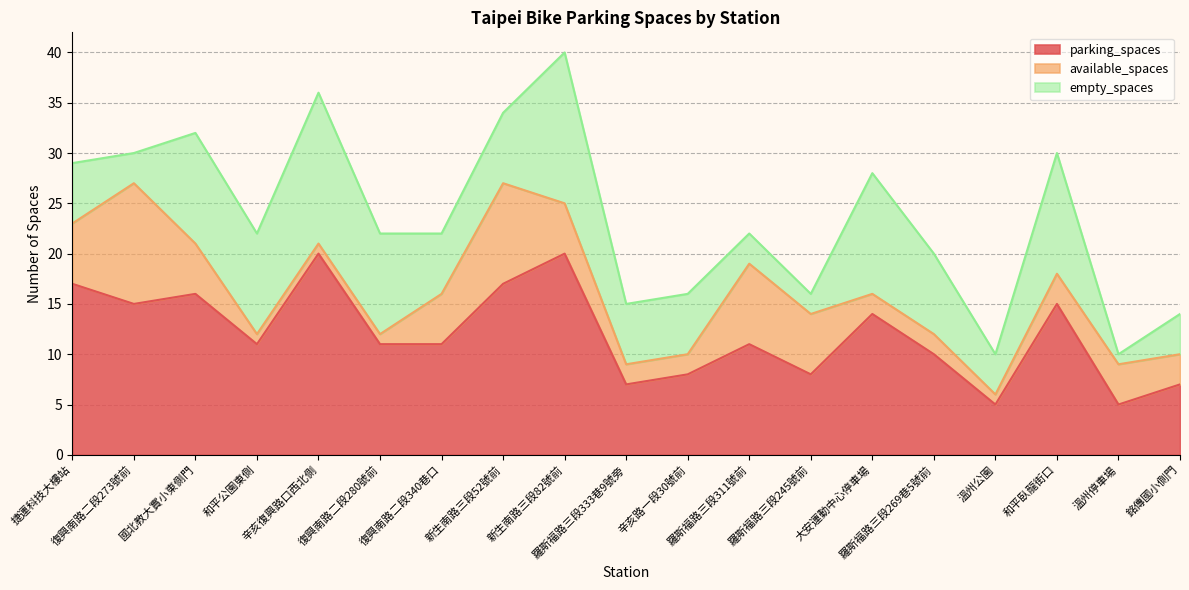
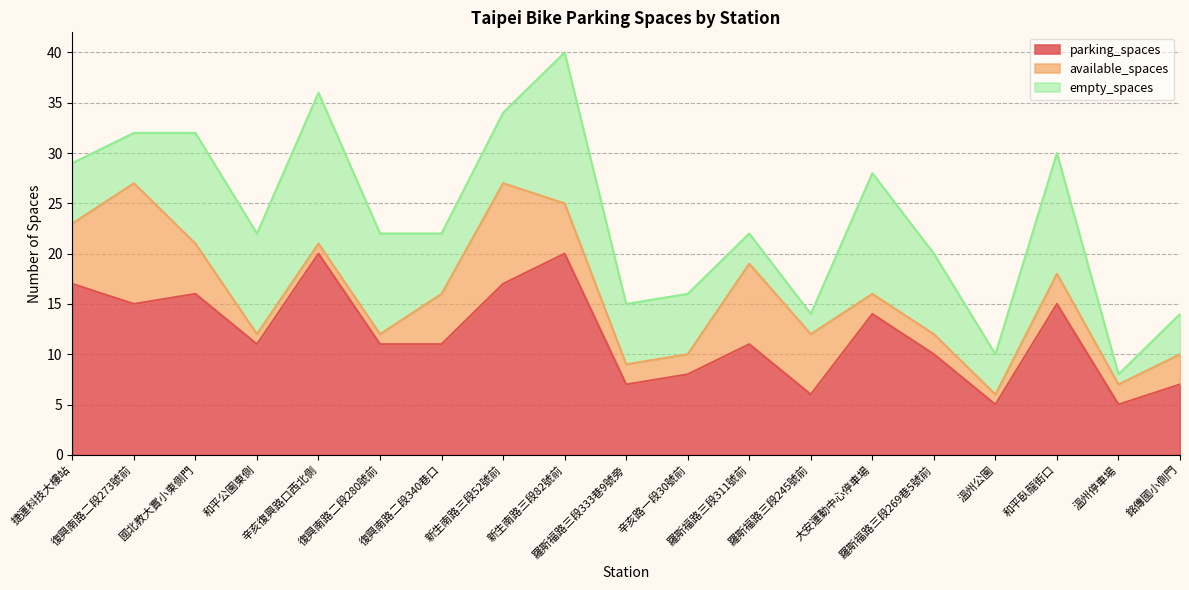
  {
    "parking_spaces": {
      "捷運科技大樓站": 17,
      "復興南路二段273號前": 15,
      "國北教大實小東側門": 16,
      "和平公園東側": 11,
      "辛亥復興路口西北側": 20,
      "復興南路二段280號前": 11,
      "復興南路二段340巷口": 11,
      "新生南路三段52號前": 17,
      "新生南路三段82號前": 20,
      "羅斯福路三段333巷9號旁": 7,
      "辛亥路一段30號前": 8,
      "羅斯福路三段311號前": 11,
-     "羅斯福路三段245號前": 8,
+     "羅斯福路三段245號前": 6,
      "大安運動中心停車場": 14,
      "羅斯福路三段269巷5號前": 10,
      "溫州公園": 5,
      "和平臥龍街口": 15,
      "溫州停車場": 5,
      "銘傳國小側門": 7
    },
    "available_spaces": {
      "捷運科技大樓站": 6,
      "復興南路二段273號前": 12,
      "國北教大實小東側門": 5,
      "和平公園東側": 1,
      "辛亥復興路口西北側": 1,
      "復興南路二段280號前": 1,
      "復興南路二段340巷口": 5,
      "新生南路三段52號前": 10,
      "新生南路三段82號前": 5,
      "羅斯福路三段333巷9號旁": 2,
      "辛亥路一段30號前": 2,
      "羅斯福路三段311號前": 8,
      "羅斯福路三段245號前": 6,
      "大安運動中心停車場": 2,
      "羅斯福路三段269巷5號前": 2,
      "溫州公園": 1,
      "和平臥龍街口": 3,
-     "溫州停車場": 4,
+     "溫州停車場": 2,
      "銘傳國小側門": 3
    },
    "empty_spaces": {
      "捷運科技大樓站": 6,
-     "復興南路二段273號前": 3,
+     "復興南路二段273號前": 5,
      "國北教大實小東側門": 11,
      "和平公園東側": 10,
      "辛亥復興路口西北側": 15,
      "復興南路二段280號前": 10,
      "復興南路二段340巷口": 6,
      "新生南路三段52號前": 7,
      "新生南路三段82號前": 15,
      "羅斯福路三段333巷9號旁": 6,
      "辛亥路一段30號前": 6,
      "羅斯福路三段311號前": 3,
      "羅斯福路三段245號前": 2,
      "大安運動中心停車場": 12,
      "羅斯福路三段269巷5號前": 8,
      "溫州公園": 4,
      "和平臥龍街口": 12,
      "溫州停車場": 1,
      "銘傳國小側門": 4
    }
  }
